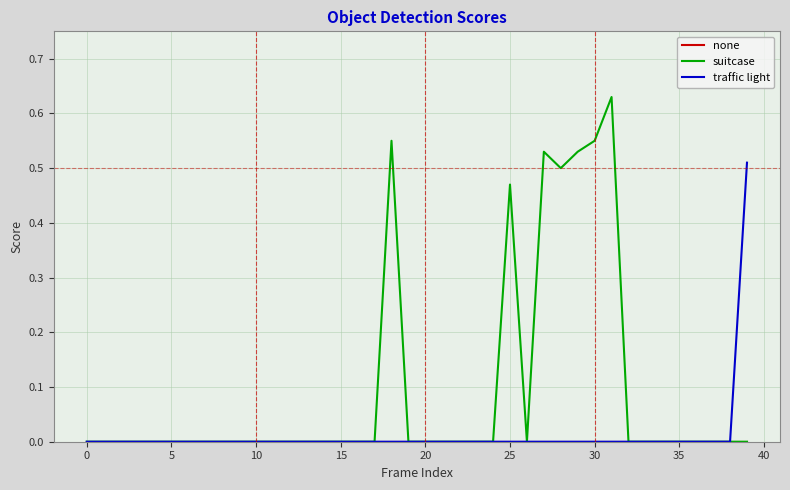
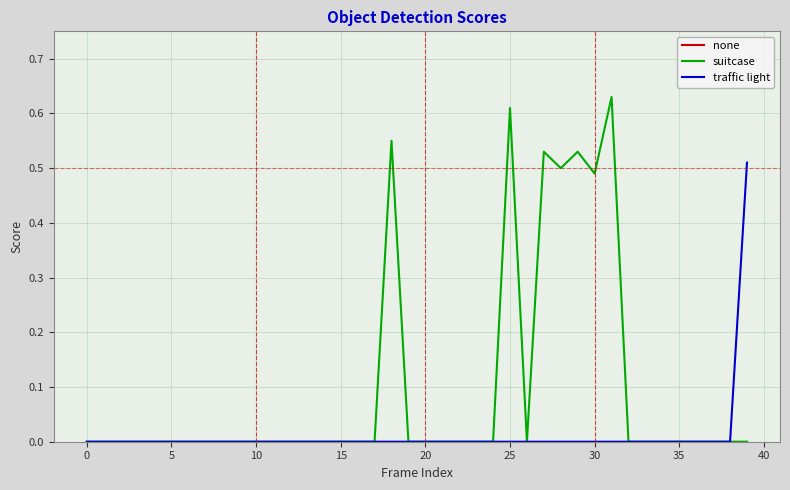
  {
    "suitcase": {
-     "25": 0.47,
-     "30": 0.55
+     "25": 0.61,
+     "30": 0.49
    }
  }
